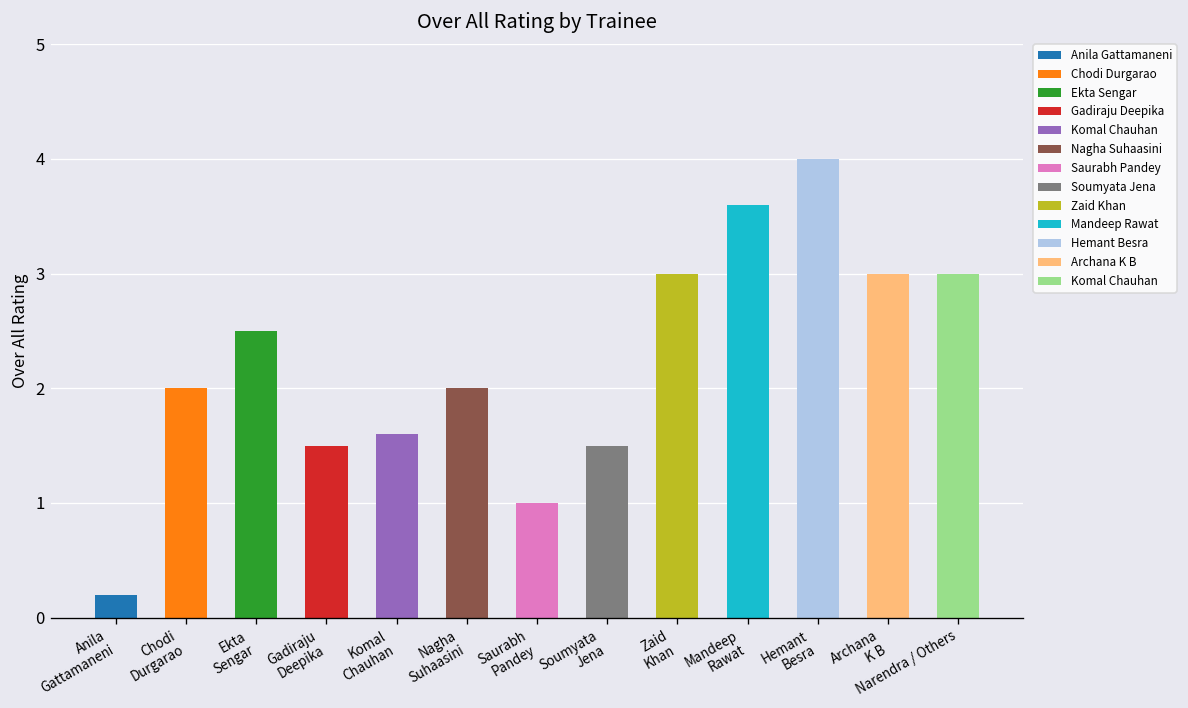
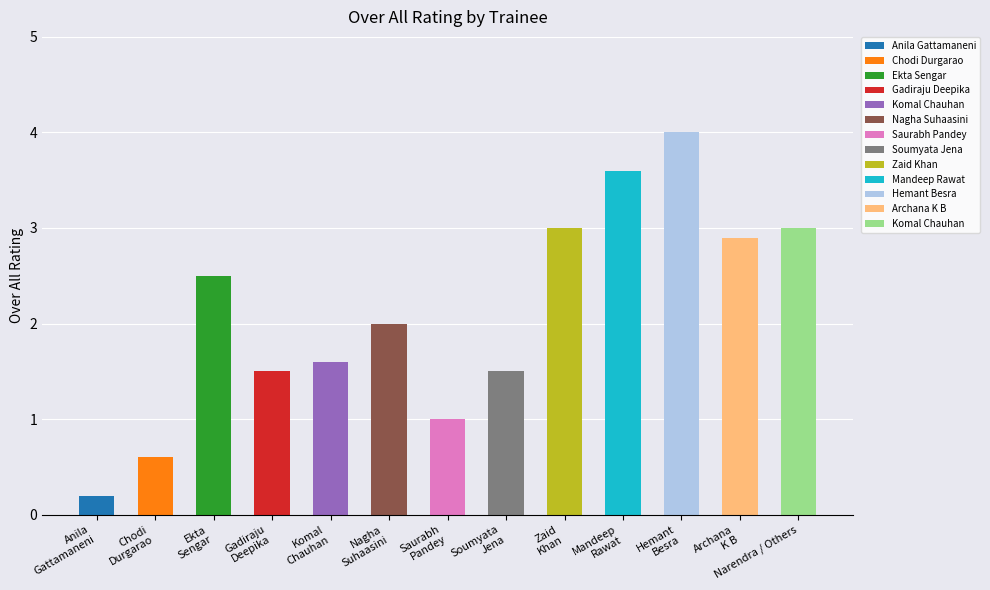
  {
    "Anila Gattamaneni": 0.2,
-   "Chodi Durgarao": 2.0,
+   "Chodi Durgarao": 0.6,
    "Ekta Sengar": 2.5,
    "Gadiraju Deepika": 1.5,
    "Komal Chauhan": 1.6,
    "Nagha Suhaasini": 2.0,
    "Saurabh Pandey": 1.0,
    "Soumyata Jena": 1.5,
    "Zaid Khan": 3.0,
    "Mandeep Rawat": 3.6,
    "Hemant Besra": 4.0,
-   "Archana K B": 3.0,
+   "Archana K B": 2.9,
    "Narendra / Others": 3.0
  }
